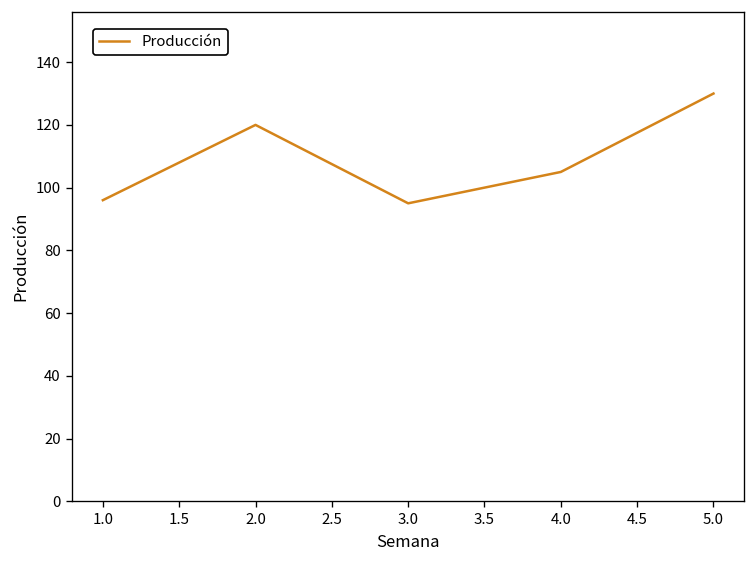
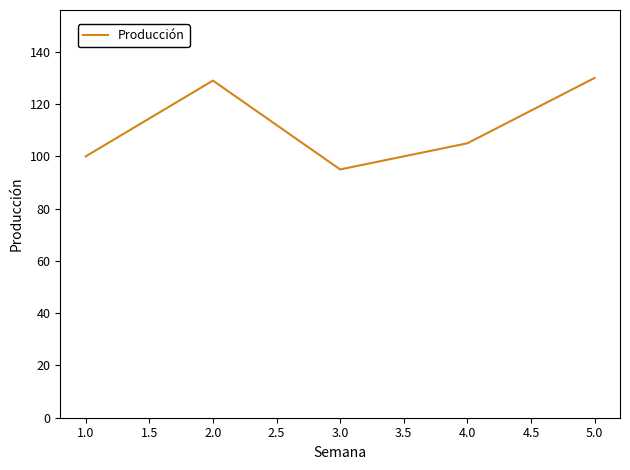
  {
-   "1.0": 96,
-   "2.0": 120,
+   "1.0": 100,
+   "2.0": 129,
    "3.0": 95,
    "4.0": 105,
    "5.0": 130
  }
